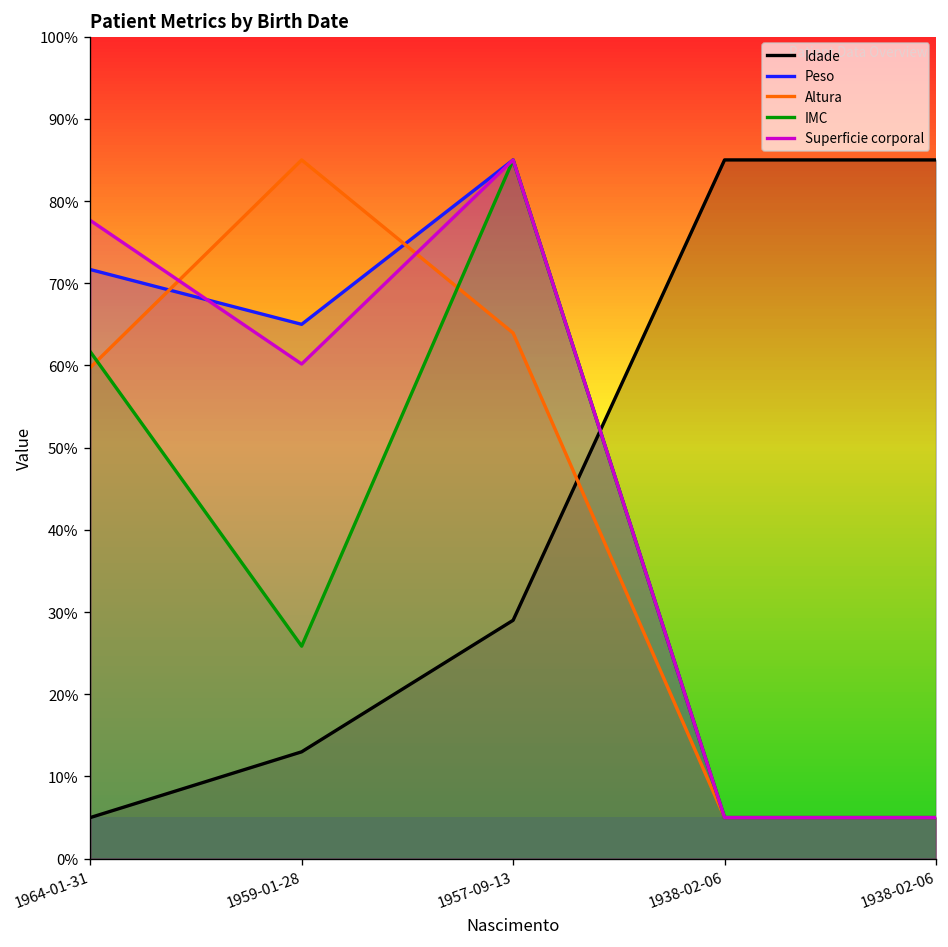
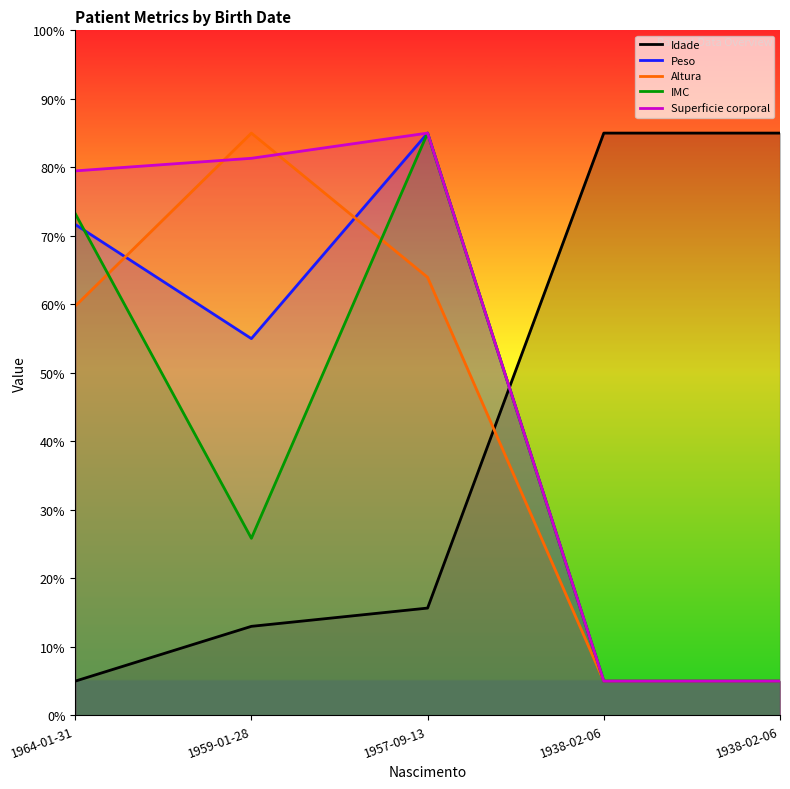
  {
    "Idade": {
      "1964-01-31": "5%",
      "1959-01-28": "13%",
-     "1957-09-13": "29%"
+     "1957-09-13": "16%"
    },
    "Peso": {
      "1964-01-31": "72%",
-     "1959-01-28": "65%"
+     "1959-01-28": "55%"
    },
    "Altura": {
      "1964-01-31": "60%",
      "1959-01-28": "85%",
      "1957-09-13": "64%"
    },
    "IMC": {
-     "1964-01-31": "62%",
+     "1964-01-31": "73%",
      "1959-01-28": "26%"
    },
    "Superficie corporal": {
-     "1964-01-31": "78%",
-     "1959-01-28": "60%"
+     "1964-01-31": "79%",
+     "1959-01-28": "81%"
    }
  }
